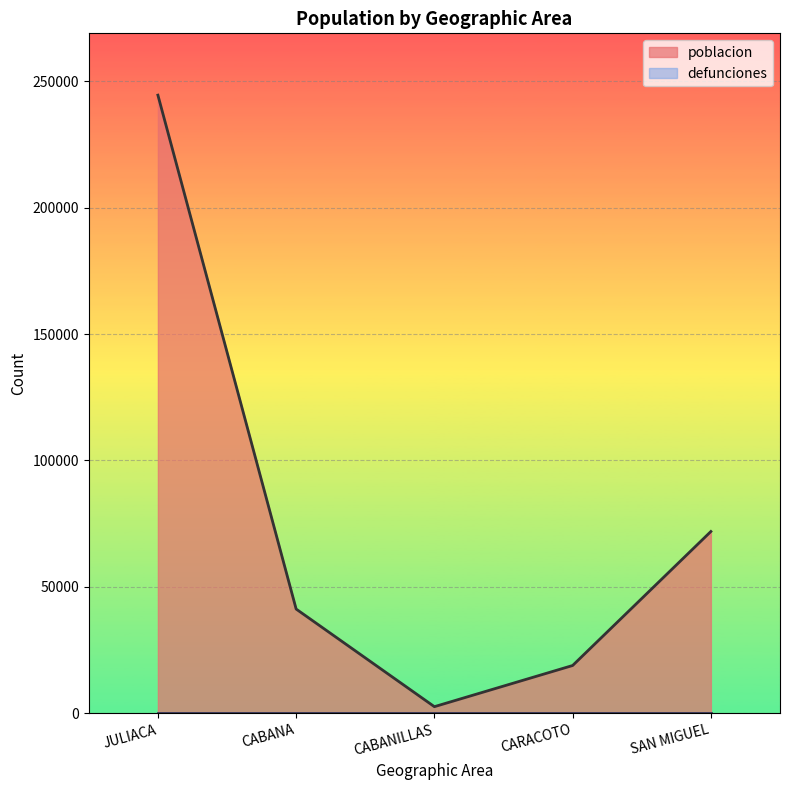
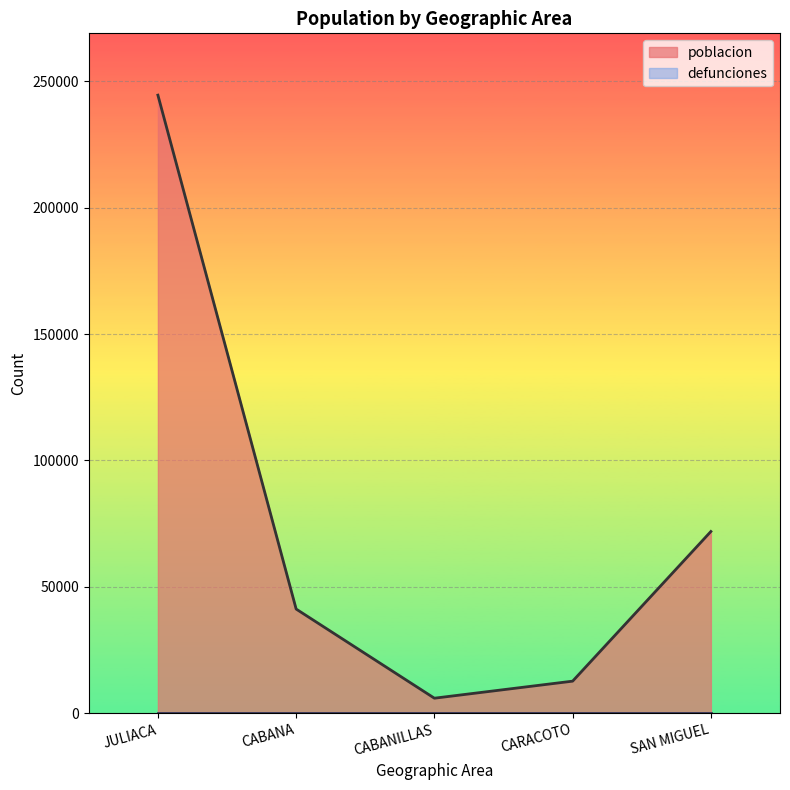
  {
    "poblacion": {
      "JULIACA": 245000,
      "CABANA": 41000,
-     "CABANILLAS": 3000,
-     "CARACOTO": 19000,
+     "CABANILLAS": 6000,
+     "CARACOTO": 13000,
      "SAN MIGUEL": 72000
    },
    "defunciones": {
      "JULIACA": 0,
      "CABANA": 0,
      "CABANILLAS": 0,
      "CARACOTO": 0,
      "SAN MIGUEL": 0
    }
  }
